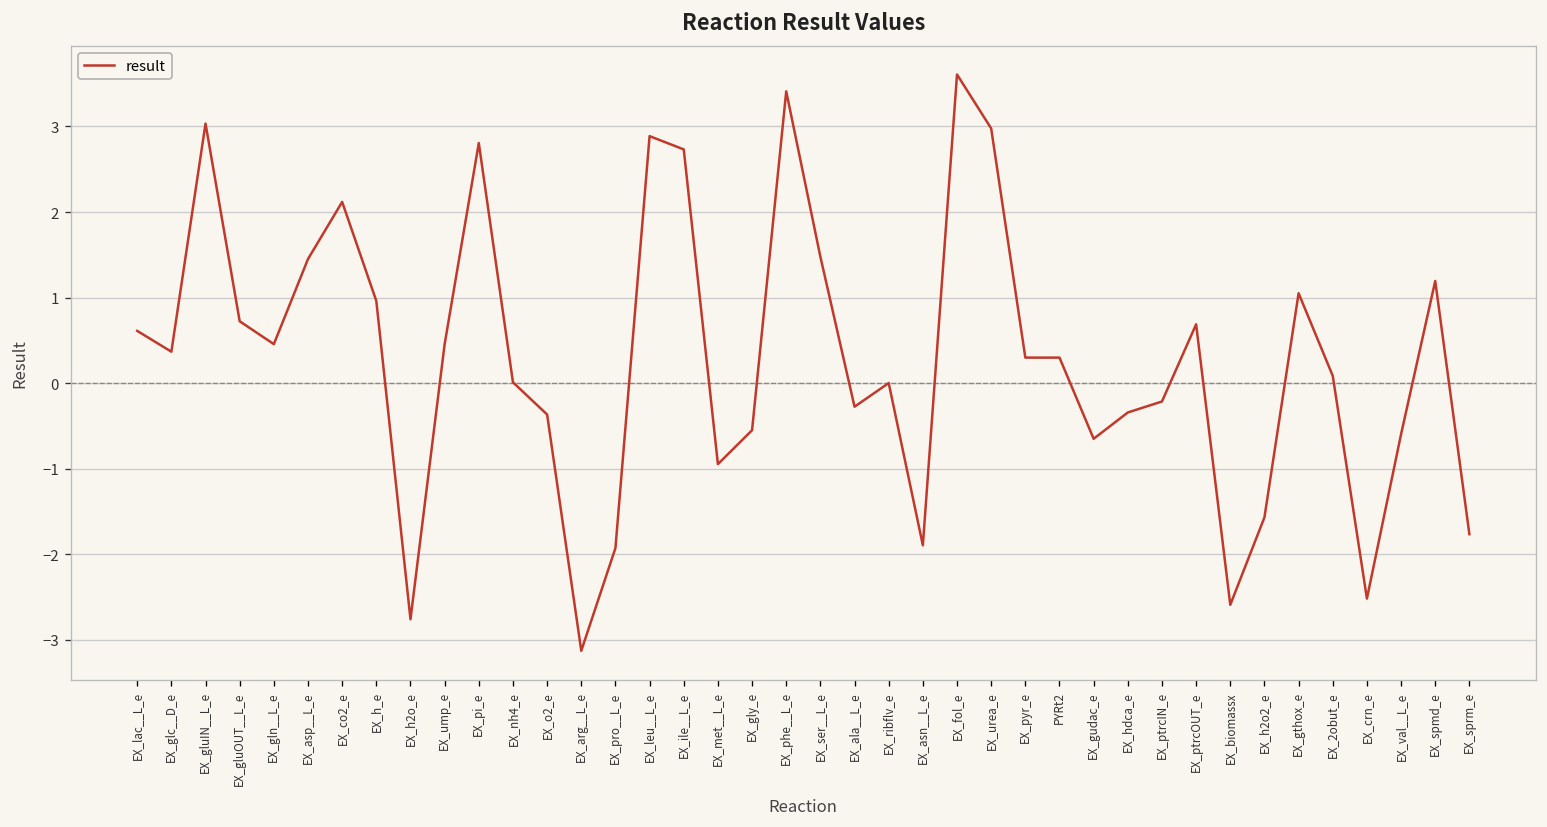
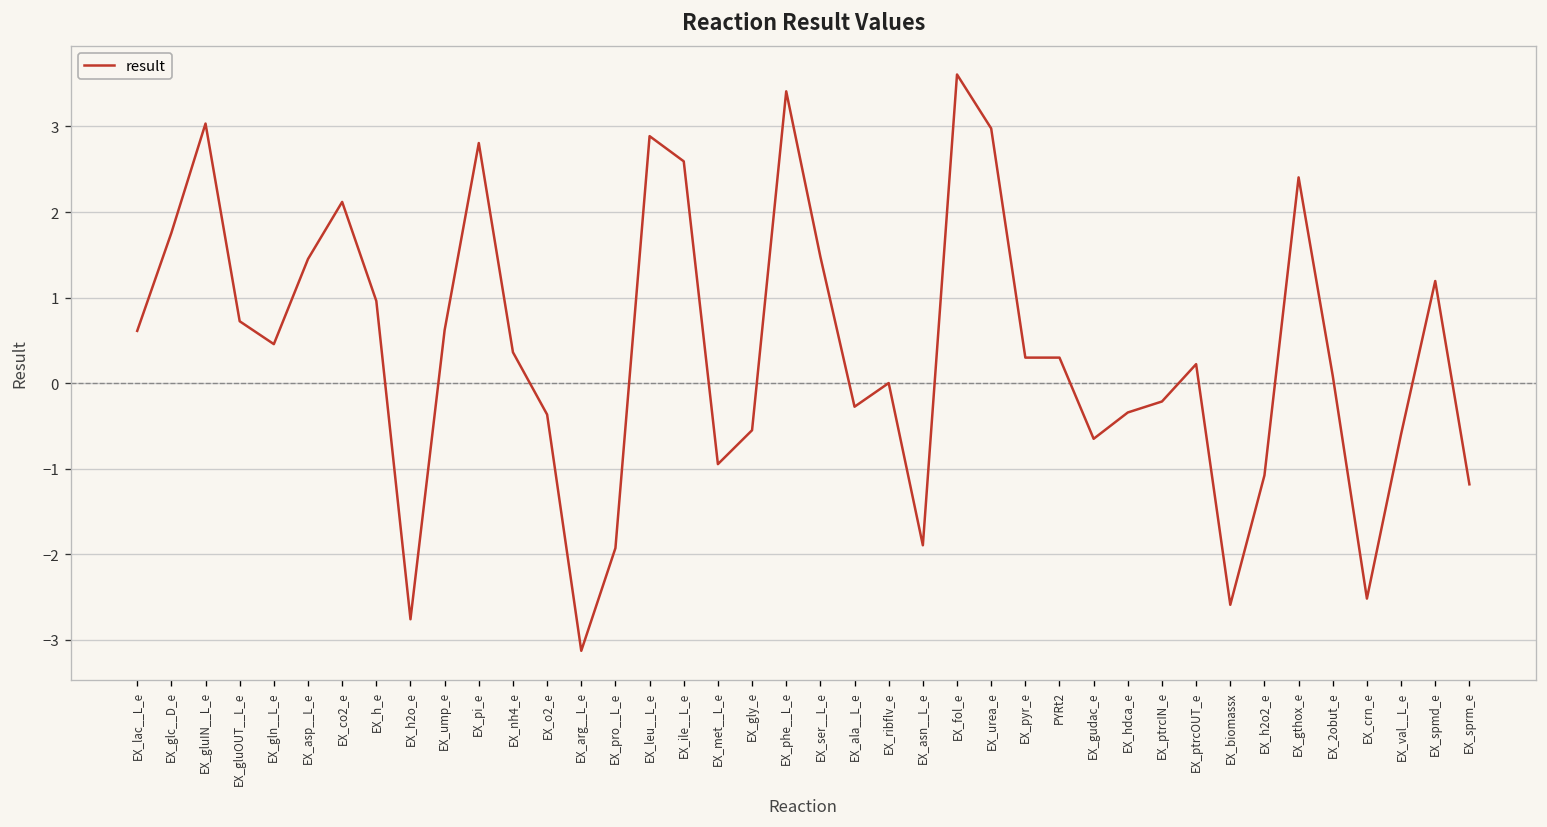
  {
    "EX_lac__L_e": 0.6,
-   "EX_glc__D_e": 0.4,
+   "EX_glc__D_e": 1.8,
    "EX_gluIN__L_e": 3.0,
    "EX_gluOUT__L_e": 0.7,
    "EX_gln__L_e": 0.5,
    "EX_asp__L_e": 1.5,
    "EX_co2_e": 2.1,
    "EX_h_e": 1.0,
    "EX_h2o_e": -2.8,
-   "EX_ump_e": 0.5,
+   "EX_ump_e": 0.6,
    "EX_pi_e": 2.8,
-   "EX_nh4_e": 0.0,
+   "EX_nh4_e": 0.4,
    "EX_o2_e": -0.4,
    "EX_arg__L_e": -3.1,
    "EX_pro__L_e": -1.9,
    "EX_leu__L_e": 2.9,
-   "EX_ile__L_e": 2.7,
+   "EX_ile__L_e": 2.6,
    "EX_met__L_e": -0.9,
    "EX_gly_e": -0.6,
    "EX_phe__L_e": 3.4,
    "EX_ser__L_e": 1.5,
    "EX_ala__L_e": -0.3,
    "EX_ribflv_e": 0.0,
    "EX_asn__L_e": -1.9,
    "EX_fol_e": 3.6,
    "EX_urea_e": 3.0,
    "EX_pyr_e": 0.3,
    "PYRt2": 0.3,
    "EX_gudac_e": -0.7,
    "EX_hdca_e": -0.3,
    "EX_ptrcIN_e": -0.2,
-   "EX_ptrcOUT_e": 0.7,
+   "EX_ptrcOUT_e": 0.2,
    "EX_biomassx": -2.6,
-   "EX_h2o2_e": -1.6,
-   "EX_gthox_e": 1.0,
+   "EX_h2o2_e": -1.1,
+   "EX_gthox_e": 2.4,
    "EX_2obut_e": 0.1,
    "EX_crn_e": -2.5,
    "EX_val__L_e": -0.6,
    "EX_spmd_e": 1.2,
-   "EX_sprm_e": -1.8
+   "EX_sprm_e": -1.2
  }
